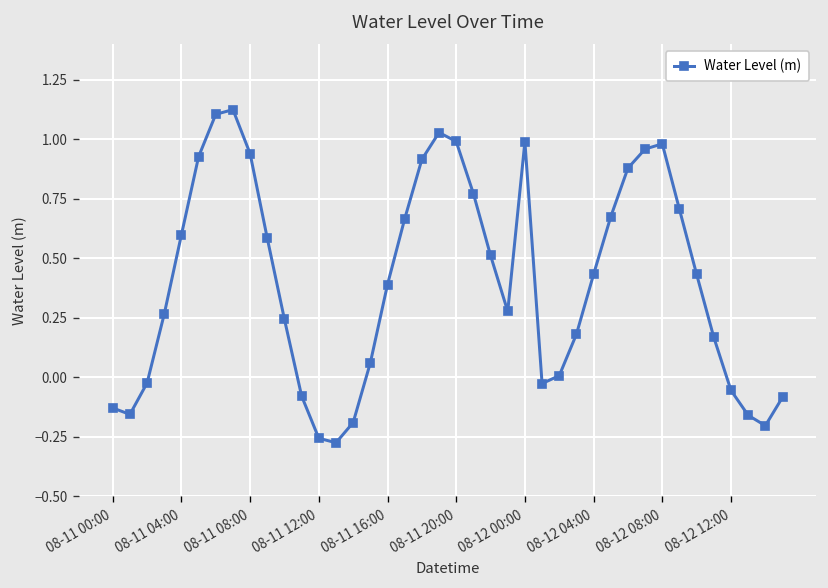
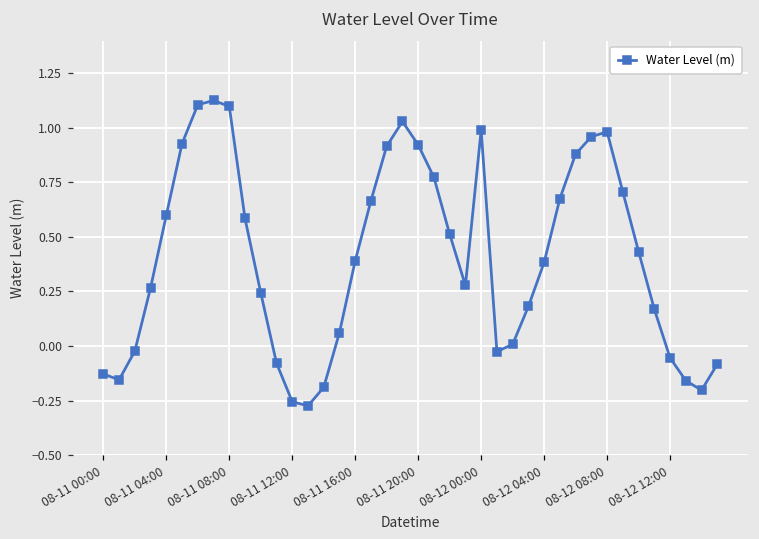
  {
    "08-11 00:00": -0.13,
    "08-11 04:00": 0.60,
-   "08-11 08:00": 0.94,
+   "08-11 08:00": 1.10,
    "08-11 12:00": -0.26,
    "08-11 16:00": 0.39,
-   "08-11 20:00": 0.99,
+   "08-11 20:00": 0.92,
    "08-12 00:00": 0.99,
-   "08-12 04:00": 0.43,
+   "08-12 04:00": 0.38,
    "08-12 08:00": 0.98,
    "08-12 12:00": -0.05
  }
